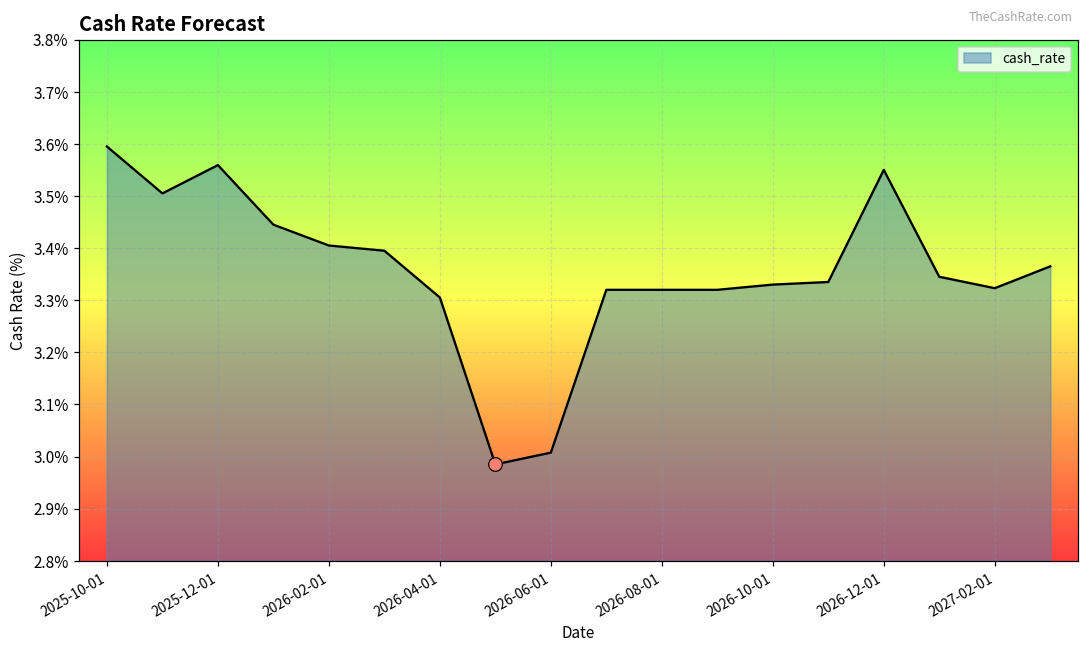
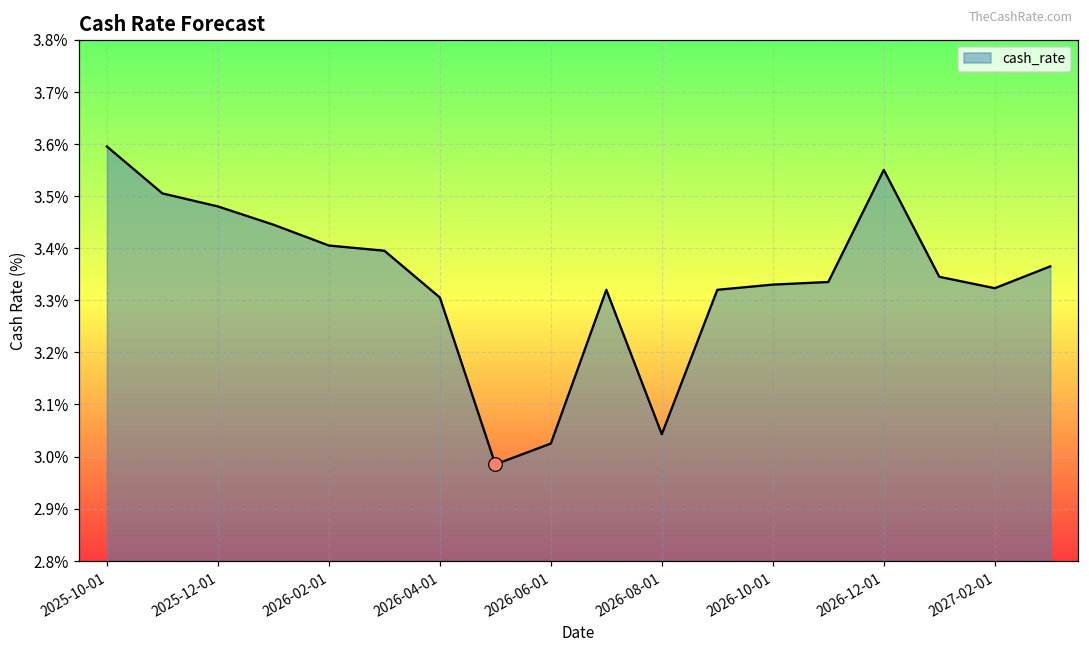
  {
    "cash_rate": {
      "2025-10-01": "3.59%",
-     "2025-12-01": "3.56%",
+     "2025-12-01": "3.48%",
      "2026-02-01": "3.41%",
      "2026-04-01": "3.31%",
-     "2026-06-01": "3.01%",
-     "2026-08-01": "3.32%",
+     "2026-06-01": "3.02%",
+     "2026-08-01": "3.04%",
      "2026-10-01": "3.33%",
      "2026-12-01": "3.55%",
      "2027-02-01": "3.32%"
    }
  }
